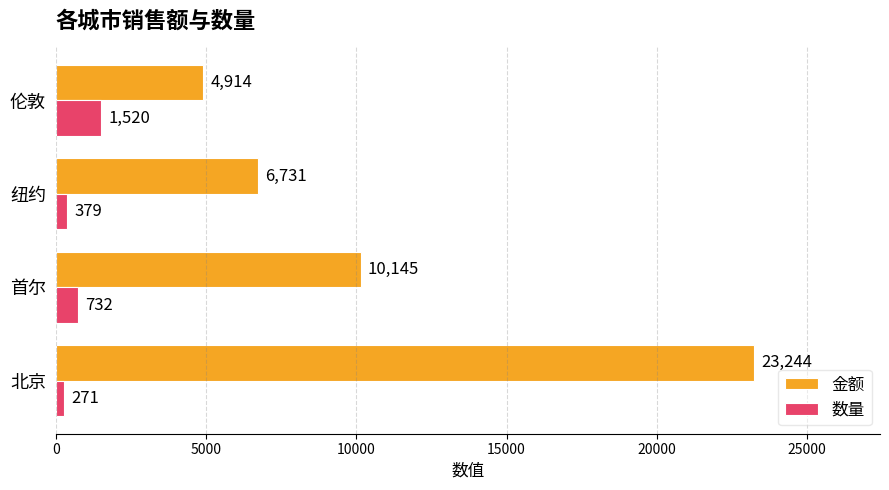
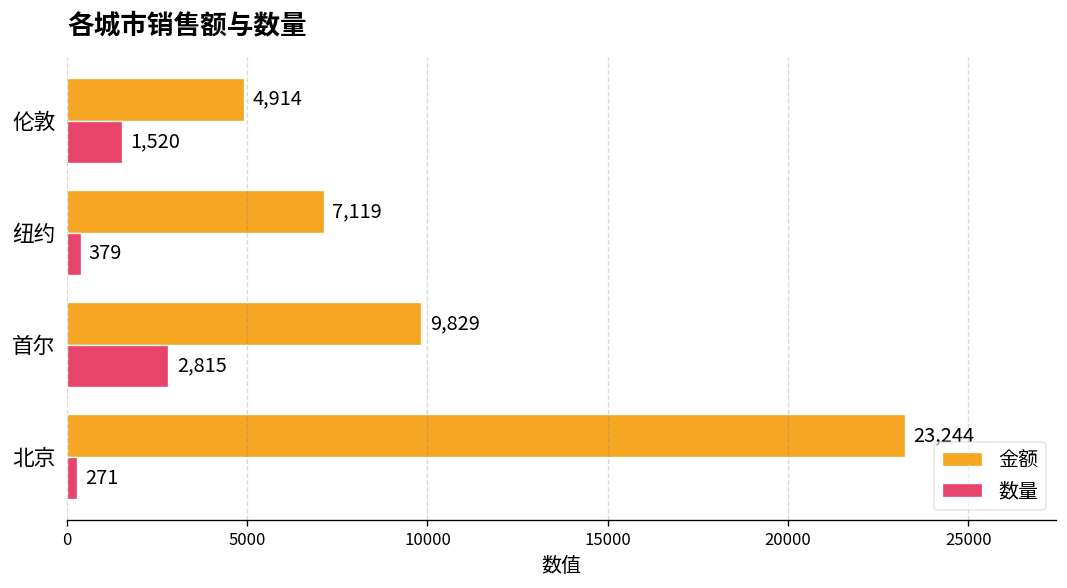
  {
    "金额": {
      "伦敦": "4,914",
-     "纽约": "6,731",
-     "首尔": "10,145"
+     "纽约": "7,119",
+     "首尔": "9,829"
    },
    "数量": {
      "伦敦": "1,520",
      "纽约": "379",
-     "首尔": "732",
+     "首尔": "2,815",
      "北京": "271"
    }
  }
